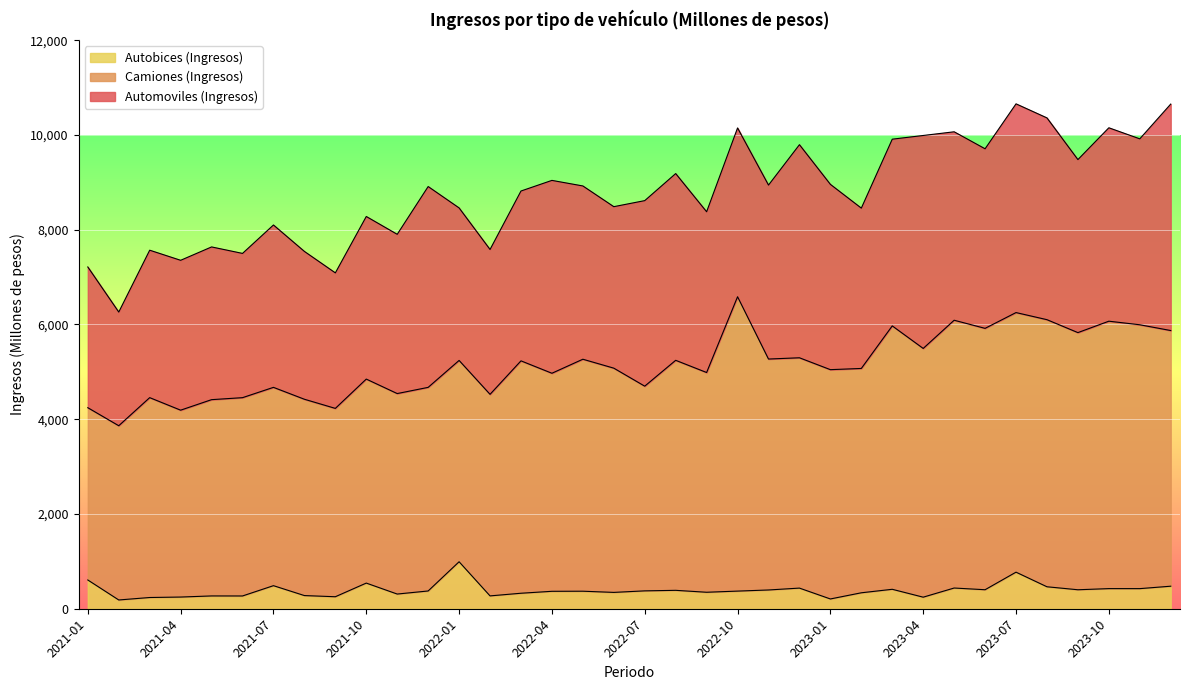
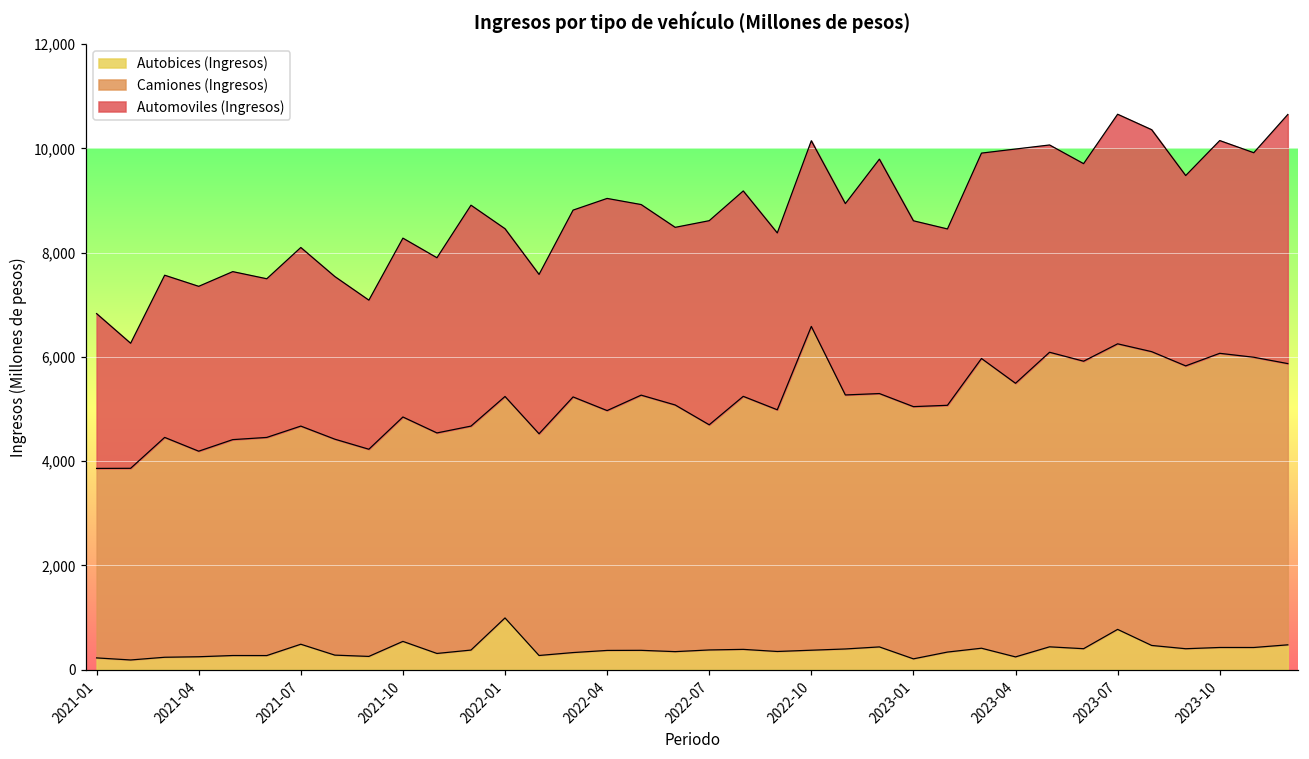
  {
    "Autobices (Ingresos)": {
-     "2021-01": "600",
+     "2021-01": "200",
      "2021-04": "200",
      "2021-07": "500",
      "2021-10": "500",
      "2022-01": "1,000",
      "2022-04": "400",
      "2022-07": "400",
      "2022-10": "400",
      "2023-01": "200",
      "2023-04": "200",
      "2023-07": "800",
      "2023-10": "400"
    },
    "Camiones (Ingresos)": {
      "2021-01": "3,600",
      "2021-04": "3,900",
      "2021-07": "4,200",
      "2021-10": "4,300",
      "2022-01": "4,200",
      "2022-04": "4,600",
      "2022-07": "4,300",
      "2022-10": "6,200",
      "2023-01": "4,800",
      "2023-04": "5,300",
      "2023-07": "5,500",
      "2023-10": "5,600"
    },
    "Automoviles (Ingresos)": {
      "2021-01": "3,000",
      "2021-04": "3,200",
      "2021-07": "3,400",
      "2021-10": "3,400",
      "2022-01": "3,200",
      "2022-04": "4,100",
      "2022-07": "3,900",
      "2022-10": "3,600",
-     "2023-01": "3,900",
+     "2023-01": "3,600",
      "2023-04": "4,500",
      "2023-07": "4,400",
      "2023-10": "4,100"
    }
  }
